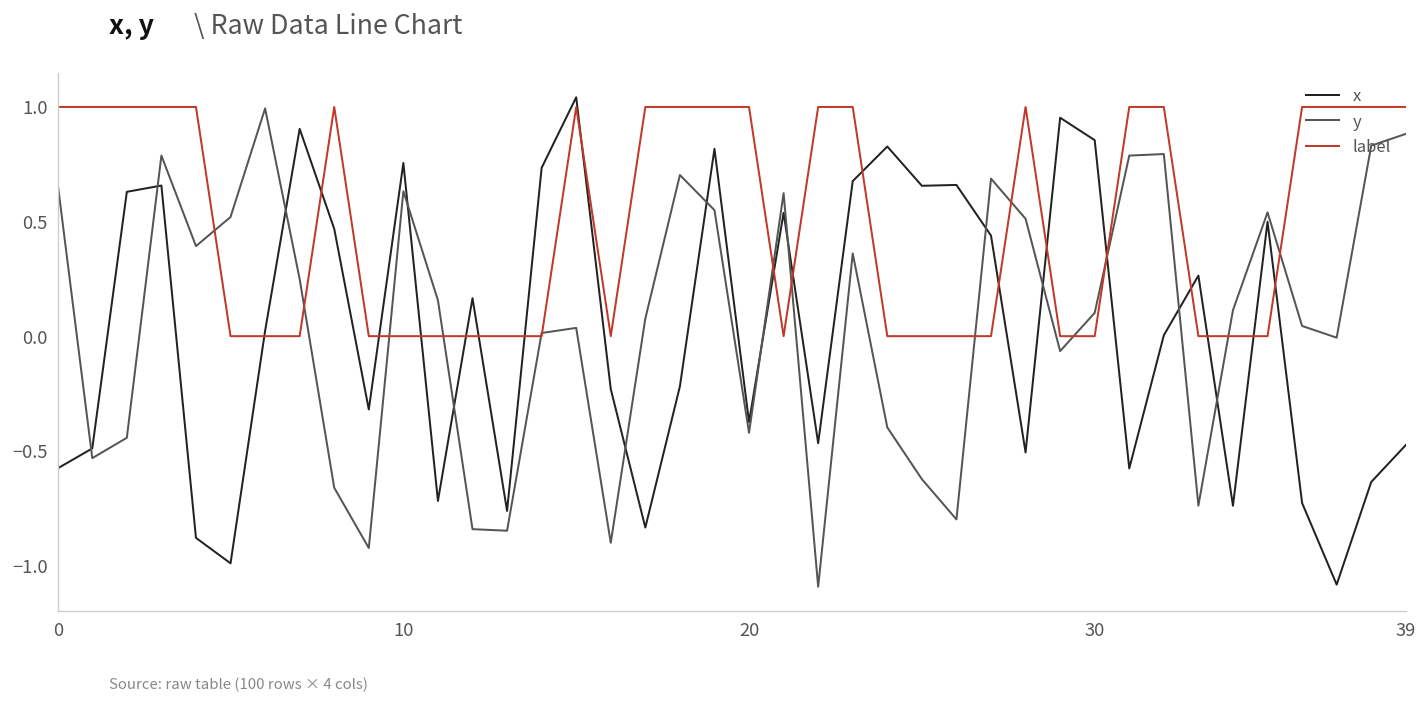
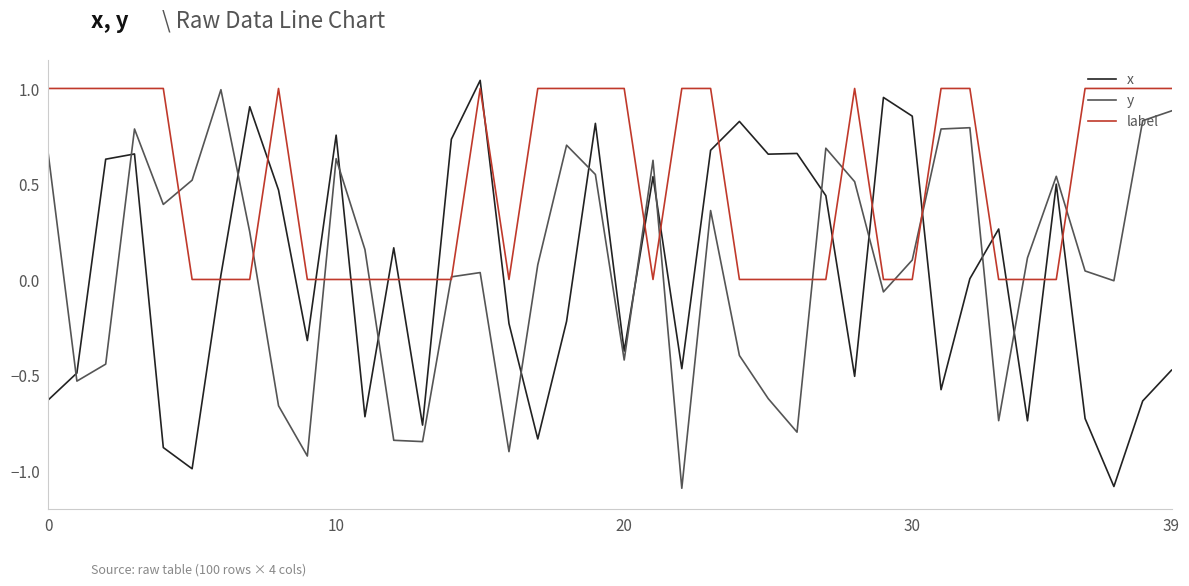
  {
    "x": {
-     "0": -0.58,
+     "0": -0.63,
      "10": 0.76,
      "20": -0.37,
      "30": 0.86,
      "39": -0.47
    },
    "y": {
      "0": 0.67,
      "10": 0.63,
      "20": -0.42,
      "30": 0.10,
      "39": 0.88
    },
    "label": {
      "0": 1.00,
      "10": 0.00,
      "20": 1.00,
      "30": 0.00,
      "39": 1.00
    }
  }
